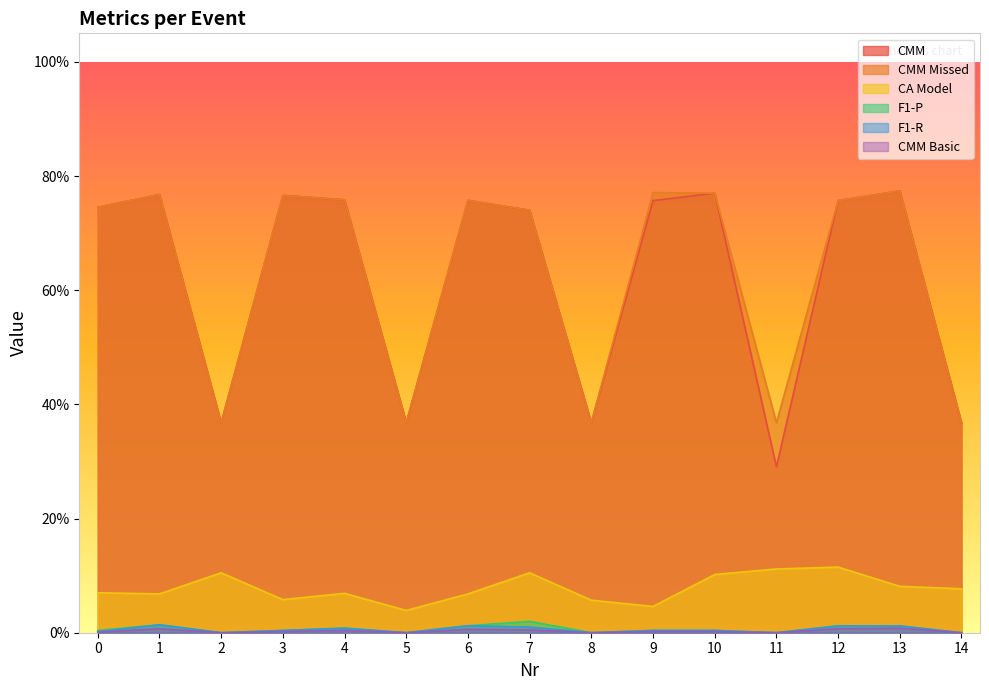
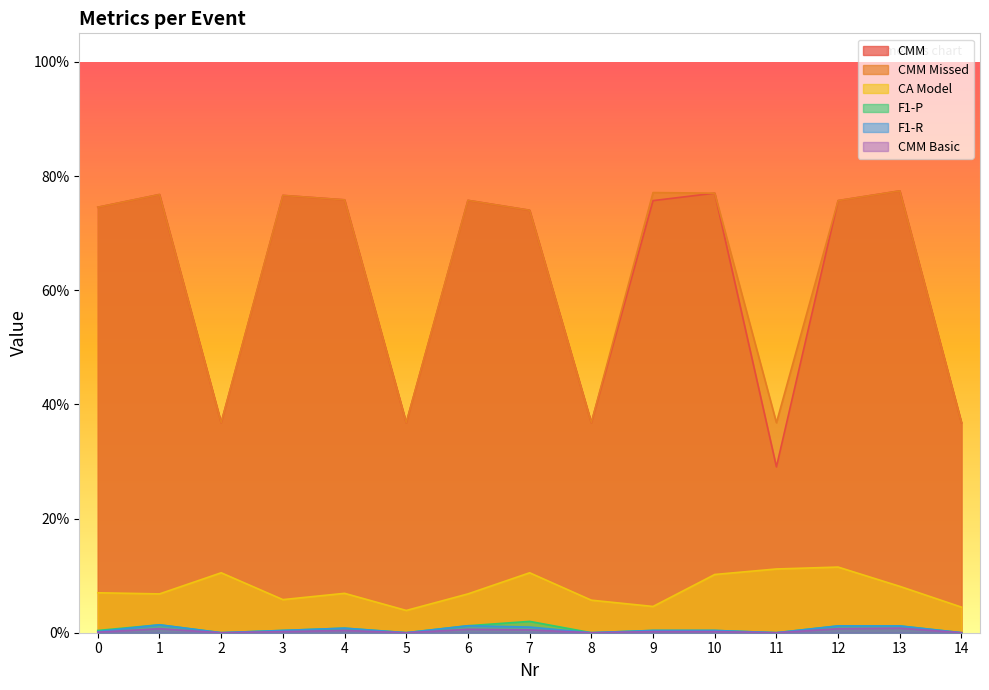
  {
    "CA Model": {
      "0": "7%",
      "1": "7%",
      "2": "10%",
      "3": "6%",
      "4": "7%",
      "5": "4%",
      "6": "7%",
      "7": "10%",
      "8": "6%",
      "9": "5%",
      "10": "10%",
      "11": "11%",
      "12": "12%",
      "13": "8%",
-     "14": "8%"
+     "14": "4%"
    },
    "F1-P": {
      "7": "2%"
    },
    "F1-R": {
      "7": "1%"
    },
    "CMM Basic": {
      "1": "1%",
      "6": "1%",
      "7": "1%",
      "12": "1%"
    }
  }
